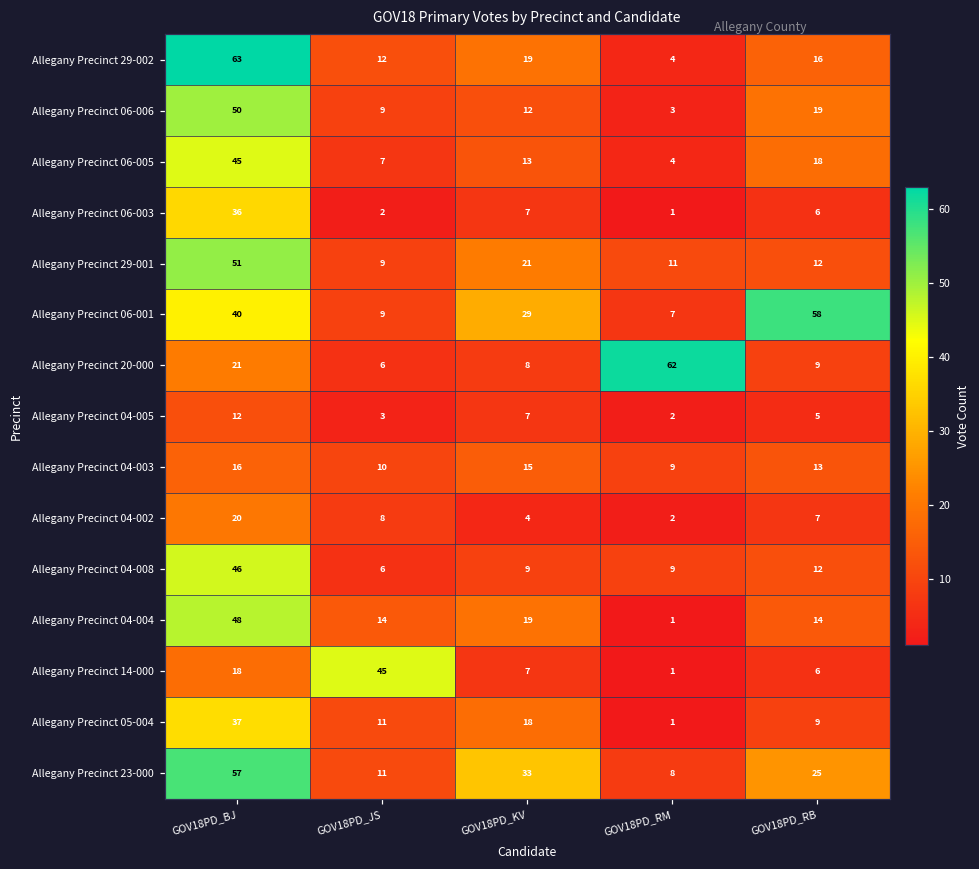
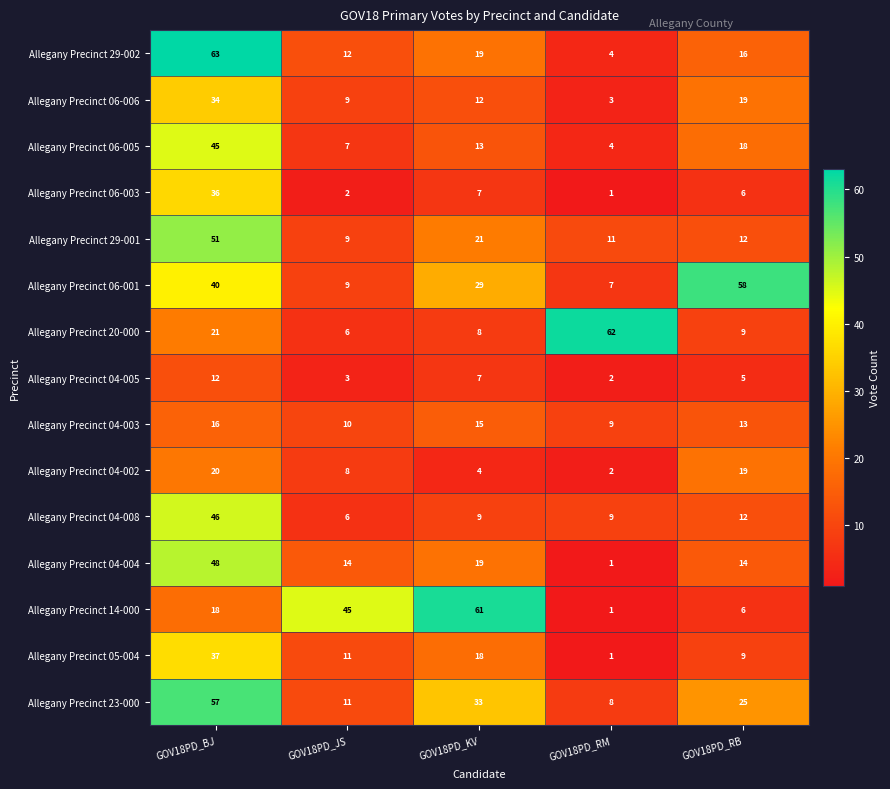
  {
    "Allegany Precinct 29-002": {
      "GOV18PD_BJ": 63,
      "GOV18PD_JS": 12,
      "GOV18PD_KV": 19,
      "GOV18PD_RM": 4,
      "GOV18PD_RB": 16
    },
    "Allegany Precinct 06-006": {
-     "GOV18PD_BJ": 50,
+     "GOV18PD_BJ": 34,
      "GOV18PD_JS": 9,
      "GOV18PD_KV": 12,
      "GOV18PD_RM": 3,
      "GOV18PD_RB": 19
    },
    "Allegany Precinct 06-005": {
      "GOV18PD_BJ": 45,
      "GOV18PD_JS": 7,
      "GOV18PD_KV": 13,
      "GOV18PD_RM": 4,
      "GOV18PD_RB": 18
    },
    "Allegany Precinct 06-003": {
      "GOV18PD_BJ": 36,
      "GOV18PD_JS": 2,
      "GOV18PD_KV": 7,
      "GOV18PD_RM": 1,
      "GOV18PD_RB": 6
    },
    "Allegany Precinct 29-001": {
      "GOV18PD_BJ": 51,
      "GOV18PD_JS": 9,
      "GOV18PD_KV": 21,
      "GOV18PD_RM": 11,
      "GOV18PD_RB": 12
    },
    "Allegany Precinct 06-001": {
      "GOV18PD_BJ": 40,
      "GOV18PD_JS": 9,
      "GOV18PD_KV": 29,
      "GOV18PD_RM": 7,
      "GOV18PD_RB": 58
    },
    "Allegany Precinct 20-000": {
      "GOV18PD_BJ": 21,
      "GOV18PD_JS": 6,
      "GOV18PD_KV": 8,
      "GOV18PD_RM": 62,
      "GOV18PD_RB": 9
    },
    "Allegany Precinct 04-005": {
      "GOV18PD_BJ": 12,
      "GOV18PD_JS": 3,
      "GOV18PD_KV": 7,
      "GOV18PD_RM": 2,
      "GOV18PD_RB": 5
    },
    "Allegany Precinct 04-003": {
      "GOV18PD_BJ": 16,
      "GOV18PD_JS": 10,
      "GOV18PD_KV": 15,
      "GOV18PD_RM": 9,
      "GOV18PD_RB": 13
    },
    "Allegany Precinct 04-002": {
      "GOV18PD_BJ": 20,
      "GOV18PD_JS": 8,
      "GOV18PD_KV": 4,
      "GOV18PD_RM": 2,
-     "GOV18PD_RB": 7
+     "GOV18PD_RB": 19
    },
    "Allegany Precinct 04-008": {
      "GOV18PD_BJ": 46,
      "GOV18PD_JS": 6,
      "GOV18PD_KV": 9,
      "GOV18PD_RM": 9,
      "GOV18PD_RB": 12
    },
    "Allegany Precinct 04-004": {
      "GOV18PD_BJ": 48,
      "GOV18PD_JS": 14,
      "GOV18PD_KV": 19,
      "GOV18PD_RM": 1,
      "GOV18PD_RB": 14
    },
    "Allegany Precinct 14-000": {
      "GOV18PD_BJ": 18,
      "GOV18PD_JS": 45,
-     "GOV18PD_KV": 7,
+     "GOV18PD_KV": 61,
      "GOV18PD_RM": 1,
      "GOV18PD_RB": 6
    },
    "Allegany Precinct 05-004": {
      "GOV18PD_BJ": 37,
      "GOV18PD_JS": 11,
      "GOV18PD_KV": 18,
      "GOV18PD_RM": 1,
      "GOV18PD_RB": 9
    },
    "Allegany Precinct 23-000": {
      "GOV18PD_BJ": 57,
      "GOV18PD_JS": 11,
      "GOV18PD_KV": 33,
      "GOV18PD_RM": 8,
      "GOV18PD_RB": 25
    }
  }
